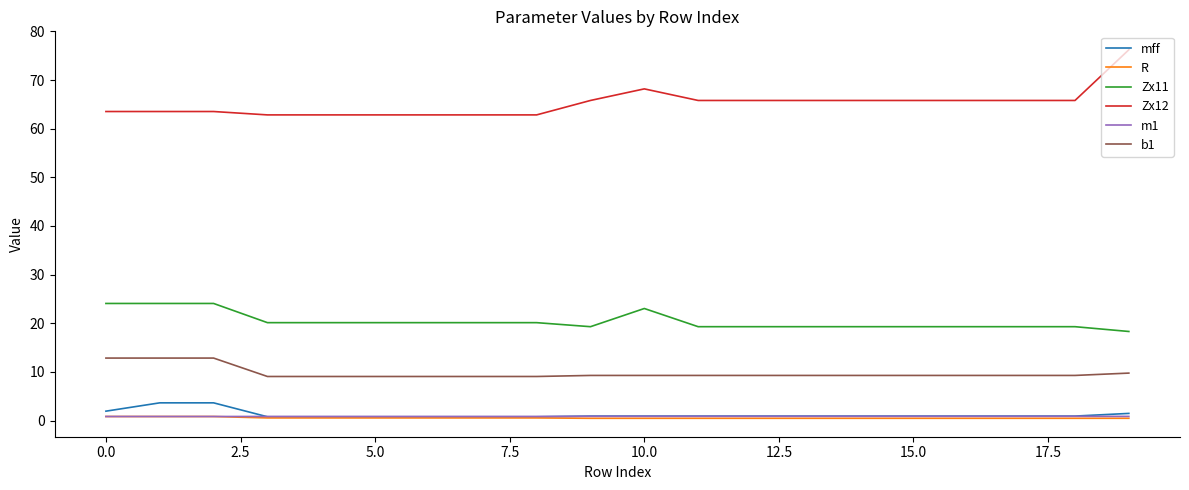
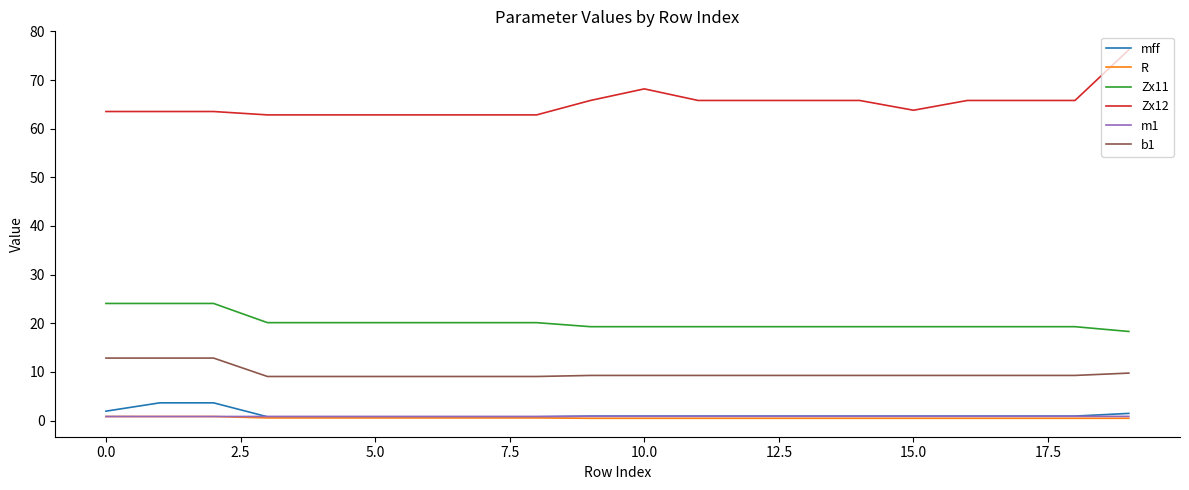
  {
    "mff": {
      "0.0": 2
    },
    "Zx11": {
      "0.0": 24,
      "5.0": 20,
-     "10.0": 23,
+     "10.0": 19,
      "15.0": 19
    },
    "Zx12": {
      "0.0": 64,
      "5.0": 63,
      "10.0": 68,
-     "15.0": 66
+     "15.0": 64
    },
    "b1": {
      "0.0": 13,
      "5.0": 9,
      "10.0": 9,
      "15.0": 9
    }
  }
